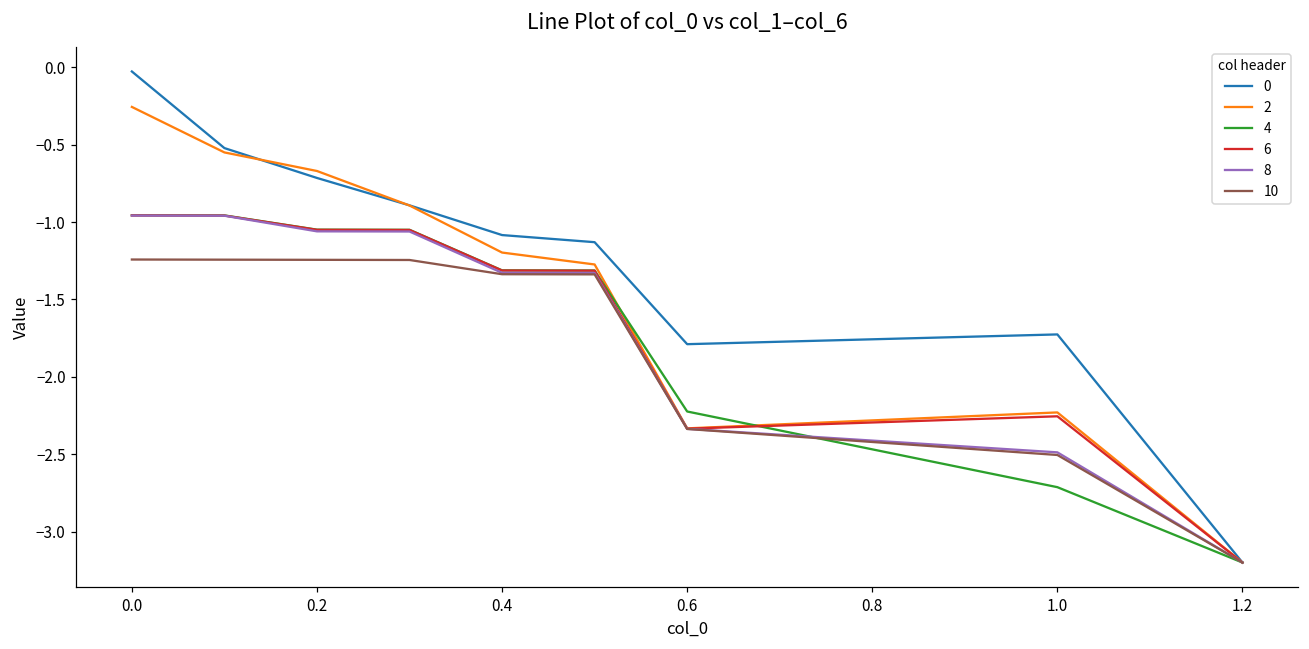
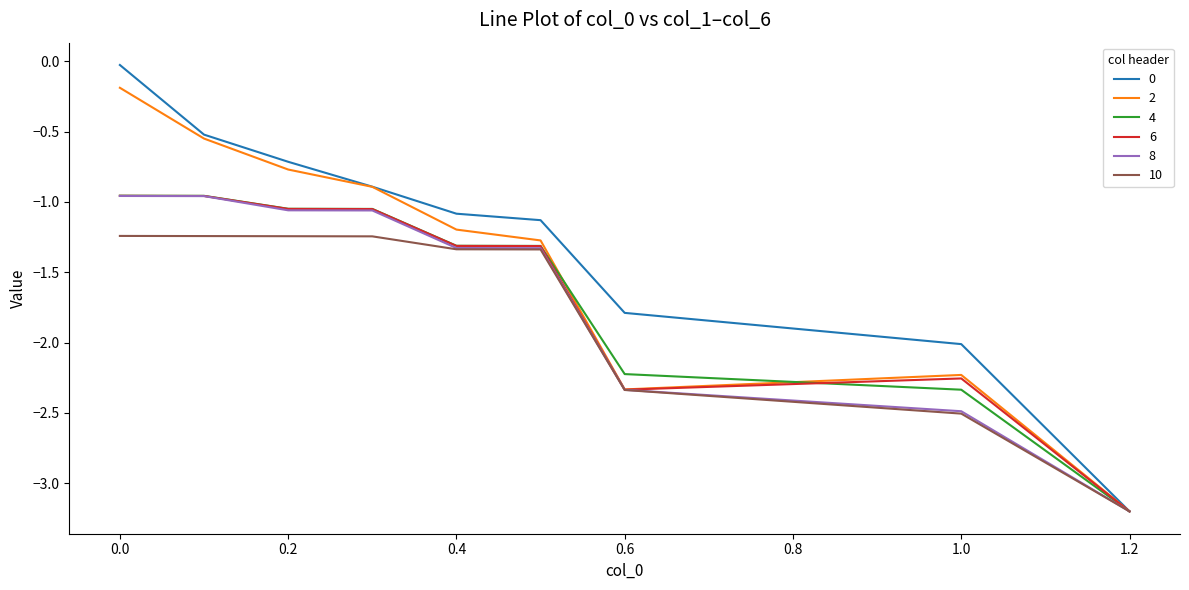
  {
    "0": {
      "0.0": -0.03,
      "0.2": -0.72,
      "0.4": -1.08,
      "0.6": -1.79,
-     "1.0": -1.73
+     "1.0": -2.01
    },
    "2": {
-     "0.0": -0.26,
-     "0.2": -0.67,
+     "0.0": -0.19,
+     "0.2": -0.77,
      "0.4": -1.20,
      "1.0": -2.23
    },
    "4": {
      "0.6": -2.22,
-     "1.0": -2.71
+     "1.0": -2.34
    },
    "6": {
      "1.0": -2.26
    },
    "10": {
      "0.0": -1.24,
      "0.2": -1.24
    }
  }
